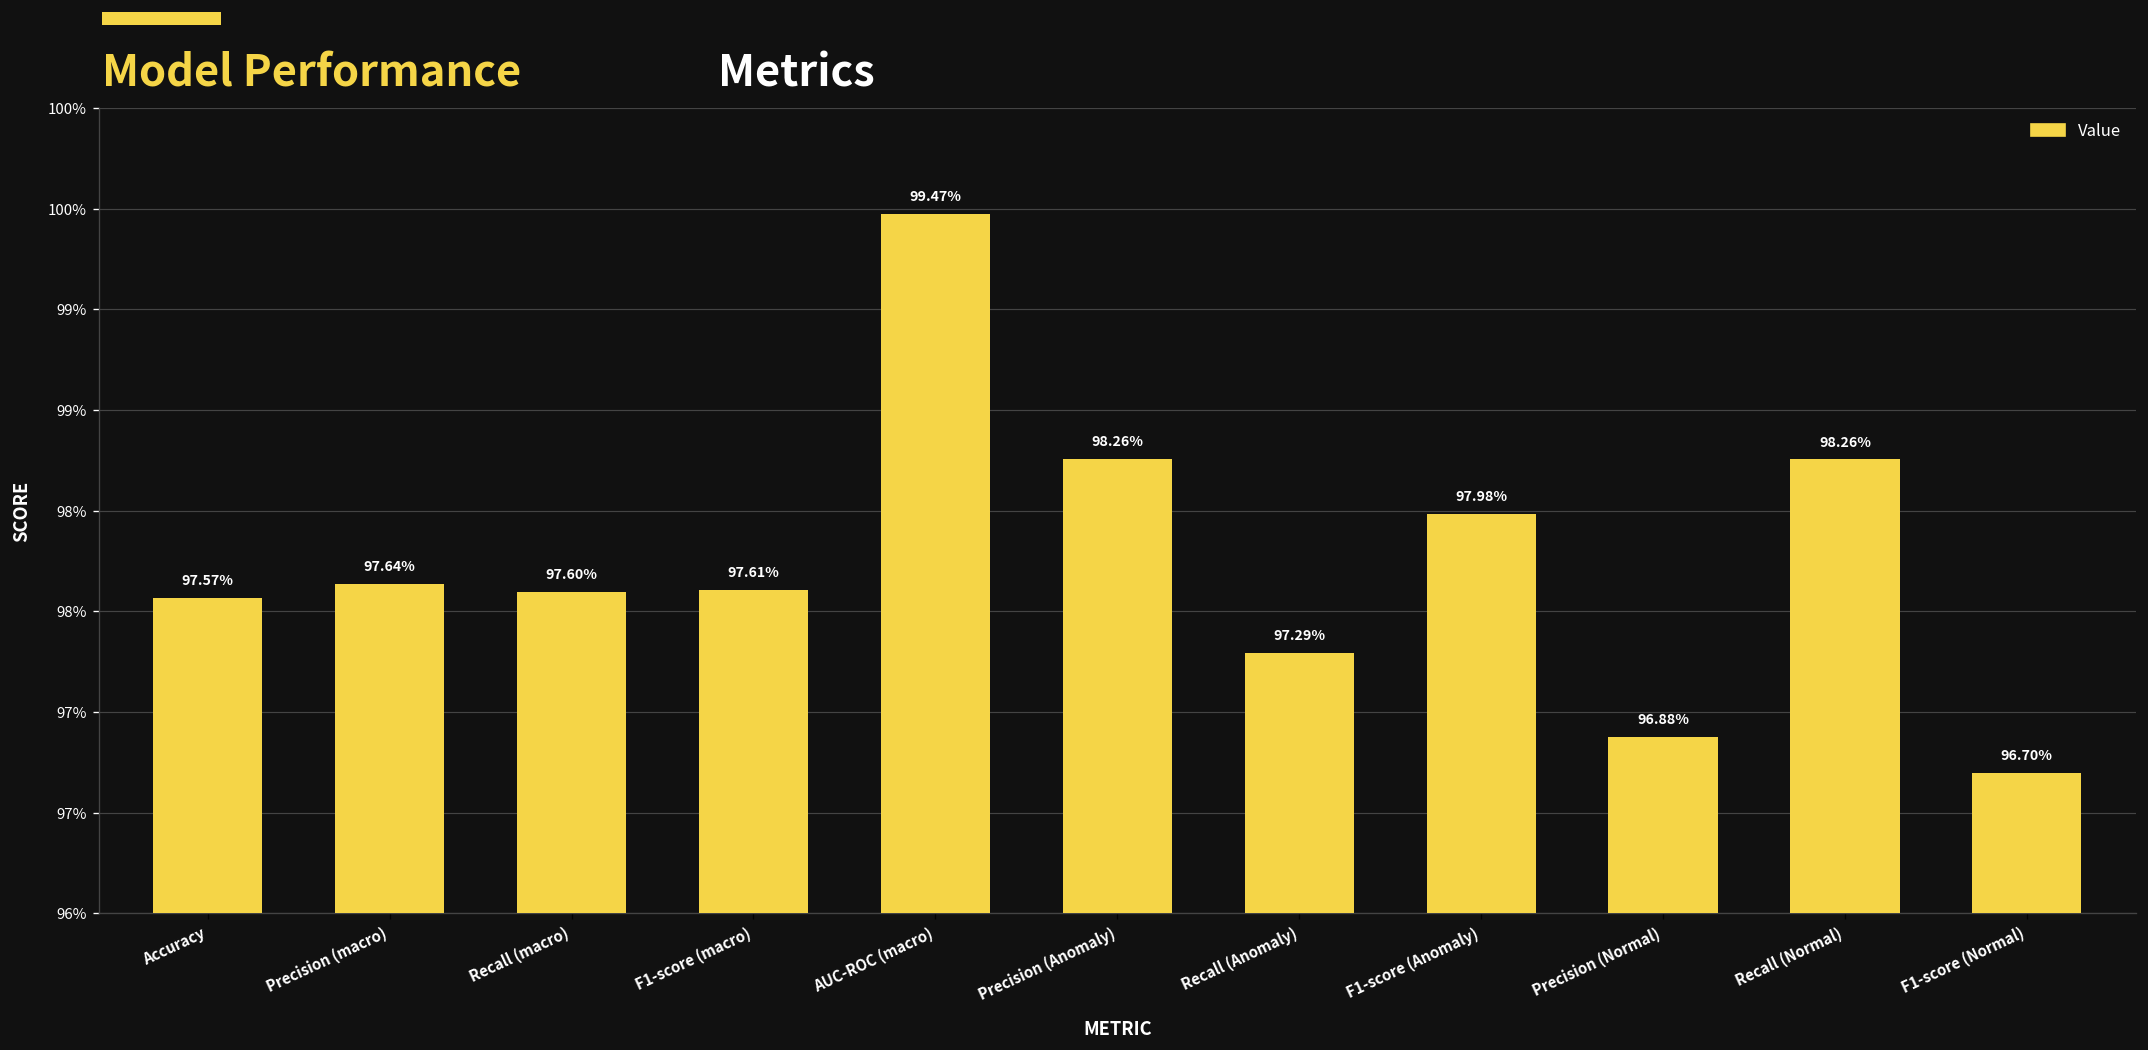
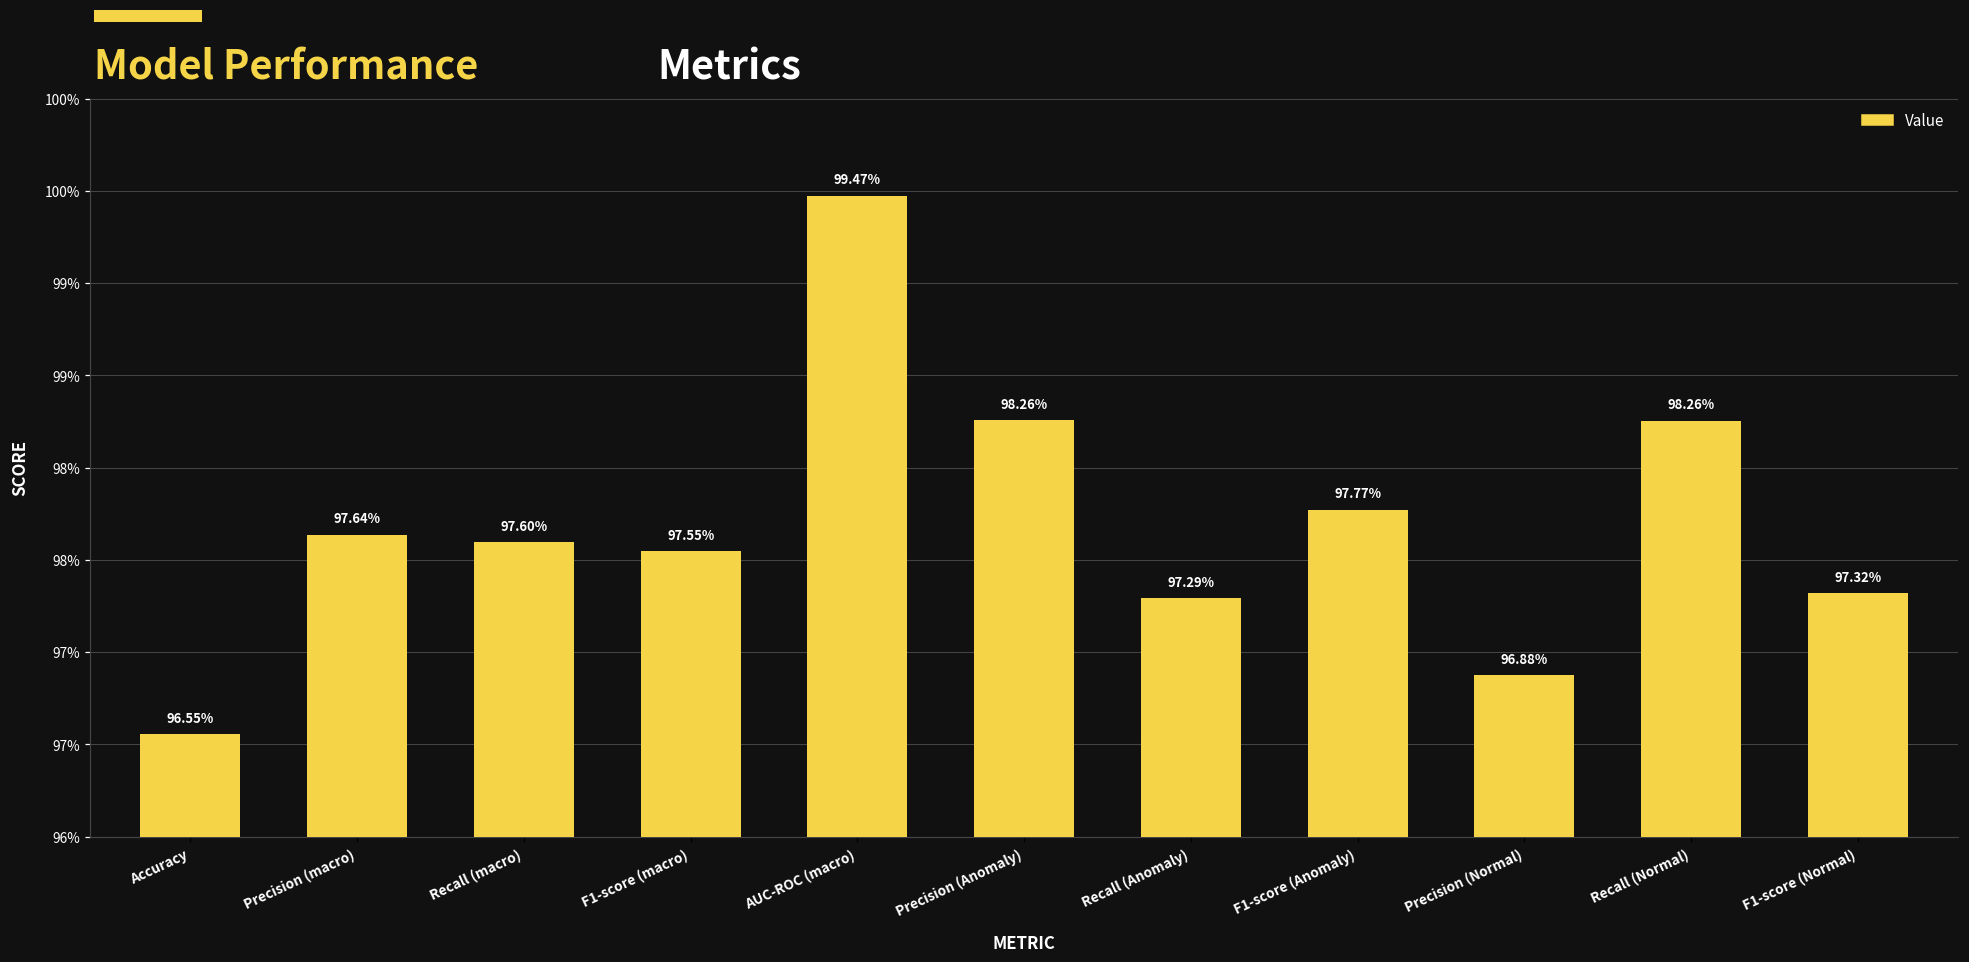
  {
-   "Accuracy": "97.57%",
+   "Accuracy": "96.55%",
    "Precision (macro)": "97.64%",
    "Recall (macro)": "97.60%",
-   "F1-score (macro)": "97.61%",
+   "F1-score (macro)": "97.55%",
    "AUC-ROC (macro)": "99.47%",
    "Precision (Anomaly)": "98.26%",
    "Recall (Anomaly)": "97.29%",
-   "F1-score (Anomaly)": "97.98%",
+   "F1-score (Anomaly)": "97.77%",
    "Precision (Normal)": "96.88%",
    "Recall (Normal)": "98.26%",
-   "F1-score (Normal)": "96.70%"
+   "F1-score (Normal)": "97.32%"
  }
